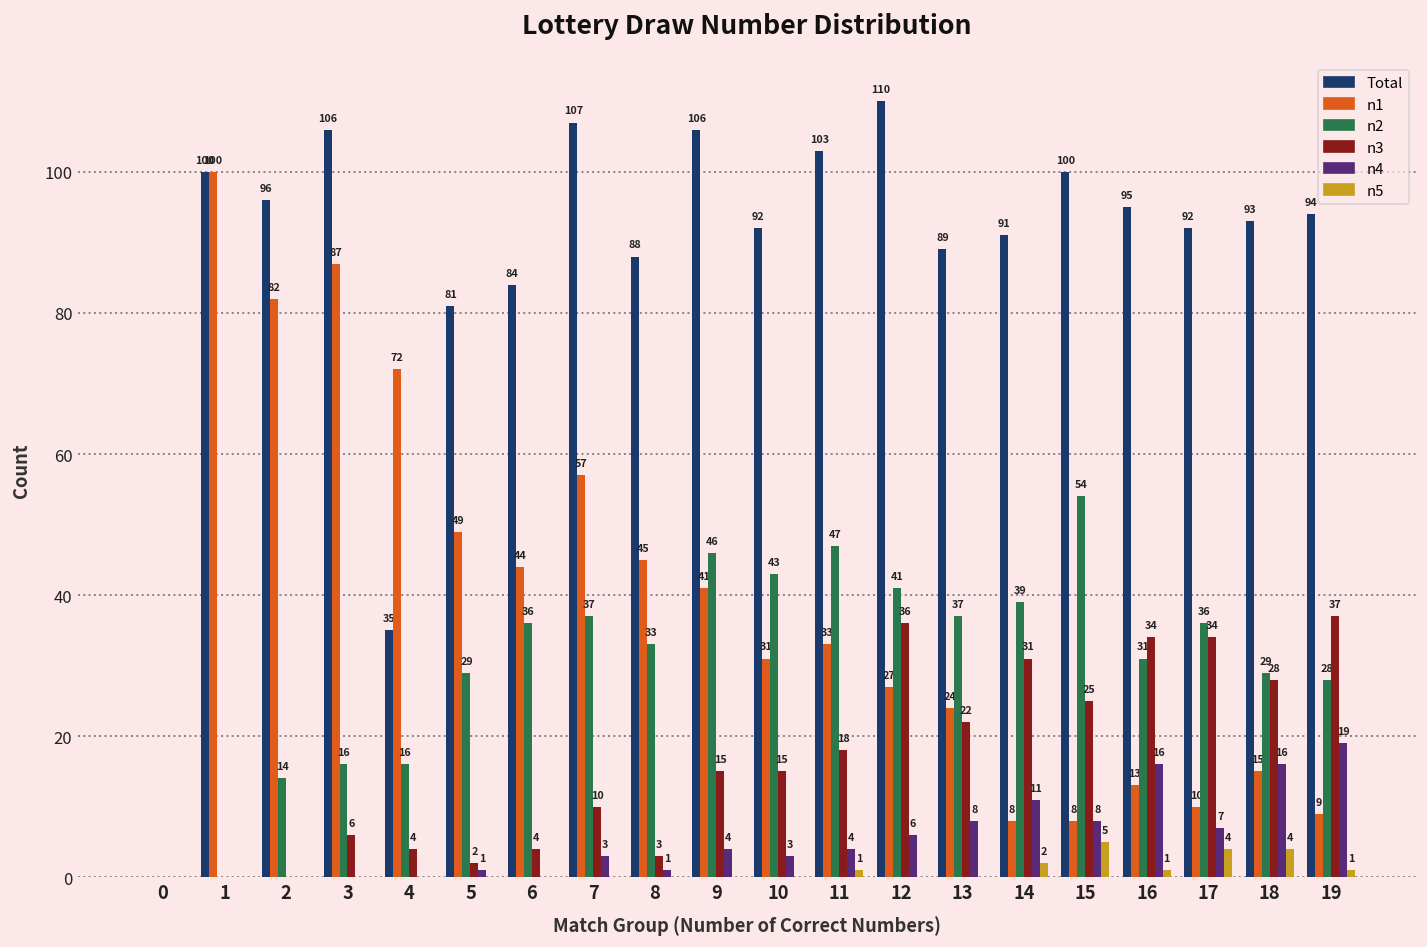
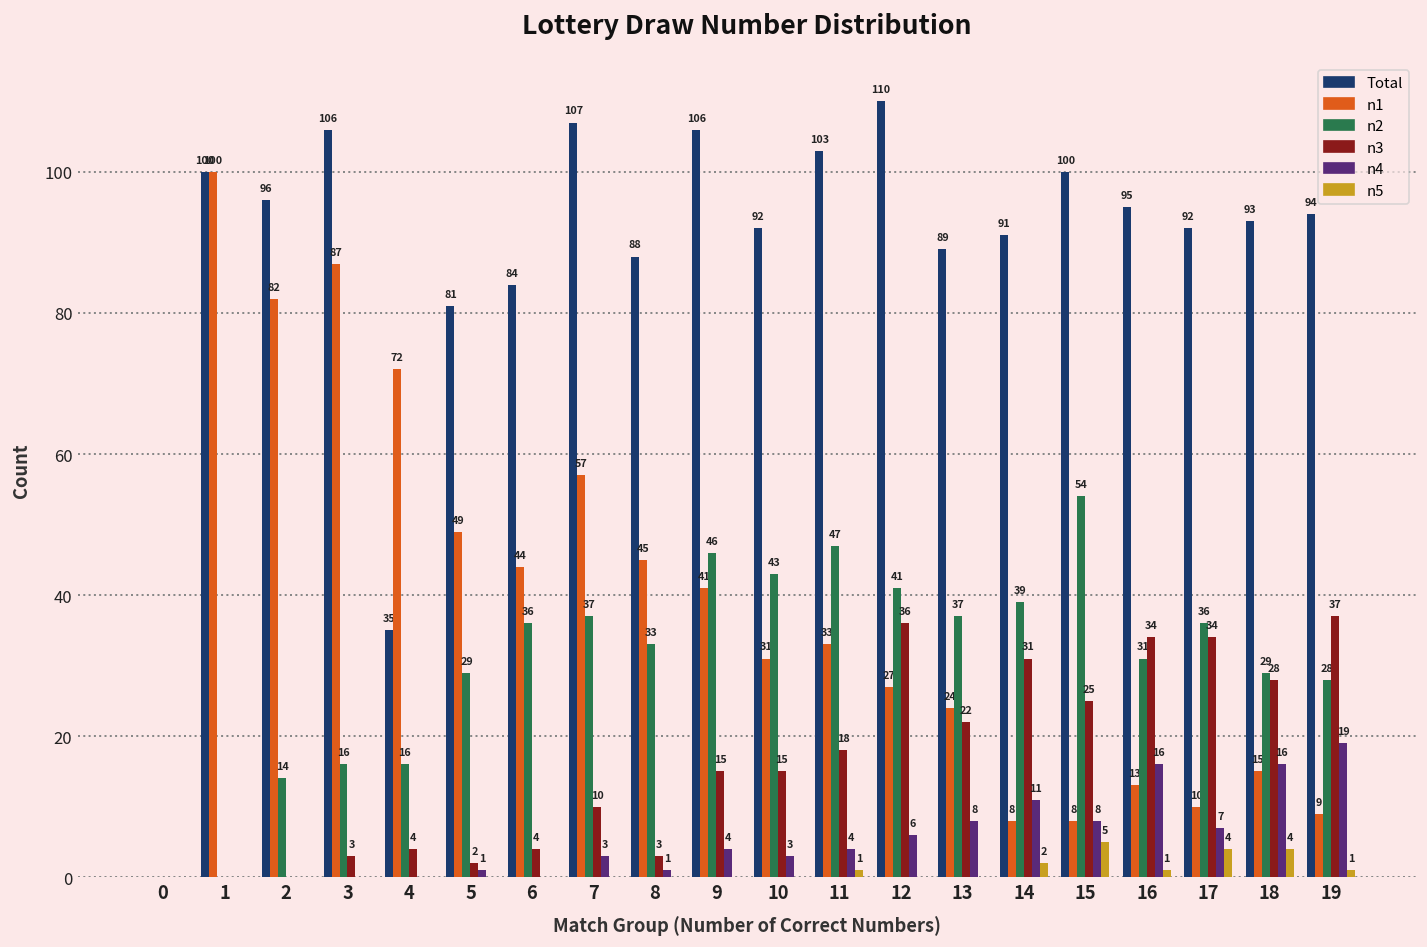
  {
    "Total": {
      "2": 96,
      "3": 106,
      "4": 35,
      "5": 81,
      "6": 84,
      "7": 107,
      "8": 88,
      "9": 106,
      "10": 92,
      "11": 103,
      "12": 110,
      "13": 89,
      "14": 91,
      "15": 100,
      "16": 95,
      "17": 92,
      "18": 93,
      "19": 94
    },
    "n1": {
      "2": 82,
      "3": 87,
      "4": 72,
      "5": 49,
      "6": 44,
      "7": 57,
      "8": 45,
      "9": 41,
      "10": 31,
      "11": 33,
      "12": 27,
      "13": 24,
      "14": 8,
      "15": 8,
      "16": 13,
      "17": 10,
      "18": 15,
      "19": 9
    },
    "n2": {
      "2": 14,
      "3": 16,
      "4": 16,
      "5": 29,
      "6": 36,
      "7": 37,
      "8": 33,
      "9": 46,
      "10": 43,
      "11": 47,
      "12": 41,
      "13": 37,
      "14": 39,
      "15": 54,
      "16": 31,
      "17": 36,
      "18": 29,
      "19": 28
    },
    "n3": {
-     "3": 6,
+     "3": 3,
      "4": 4,
      "5": 2,
      "6": 4,
      "7": 10,
      "8": 3,
      "9": 15,
      "10": 15,
      "11": 18,
      "12": 36,
      "13": 22,
      "14": 31,
      "15": 25,
      "16": 34,
      "17": 34,
      "18": 28,
      "19": 37
    },
    "n4": {
      "5": 1,
      "7": 3,
      "8": 1,
      "9": 4,
      "10": 3,
      "11": 4,
      "12": 6,
      "13": 8,
      "14": 11,
      "15": 8,
      "16": 16,
      "17": 7,
      "18": 16,
      "19": 19
    },
    "n5": {
      "11": 1,
      "14": 2,
      "15": 5,
      "16": 1,
      "17": 4,
      "18": 4,
      "19": 1
    }
  }
